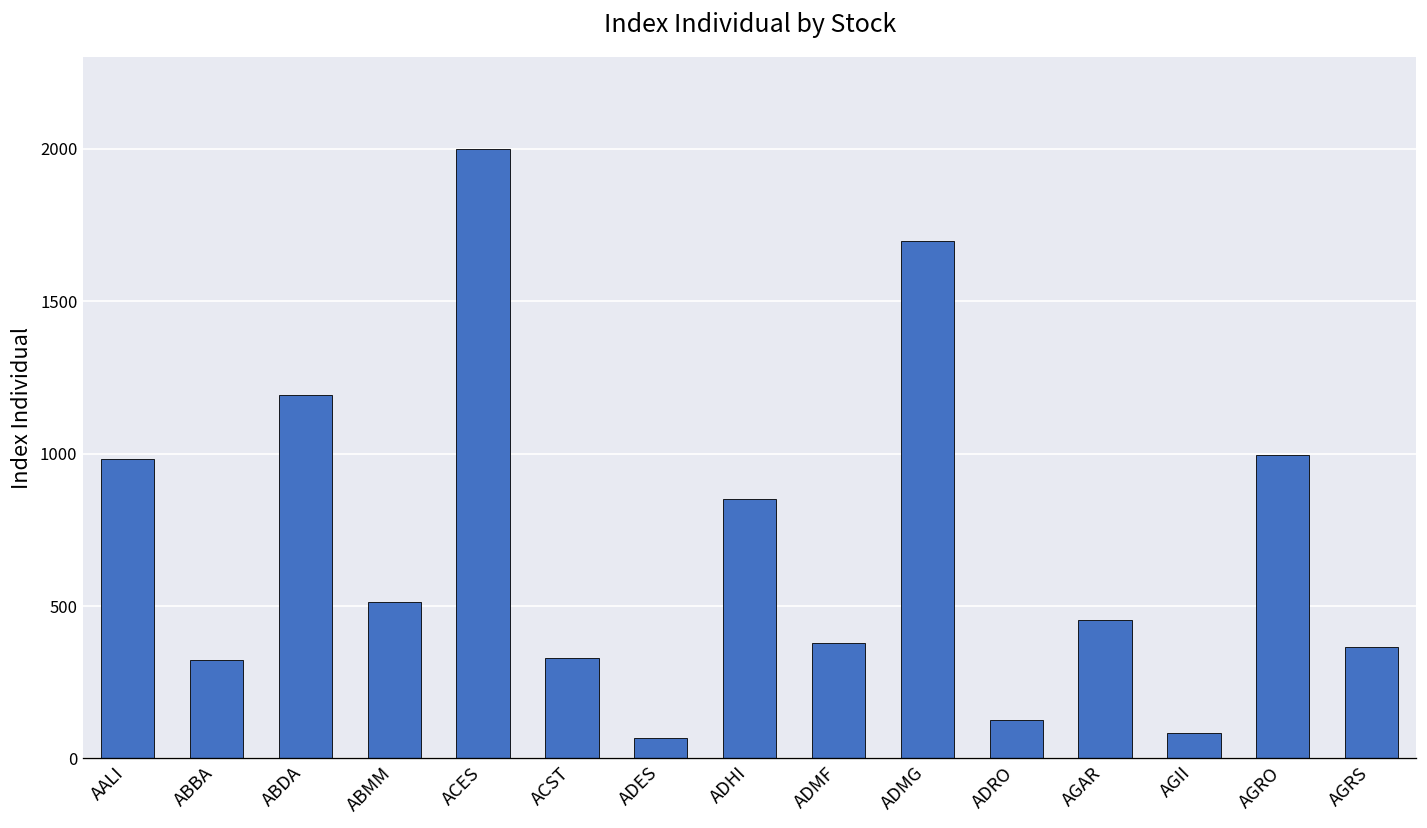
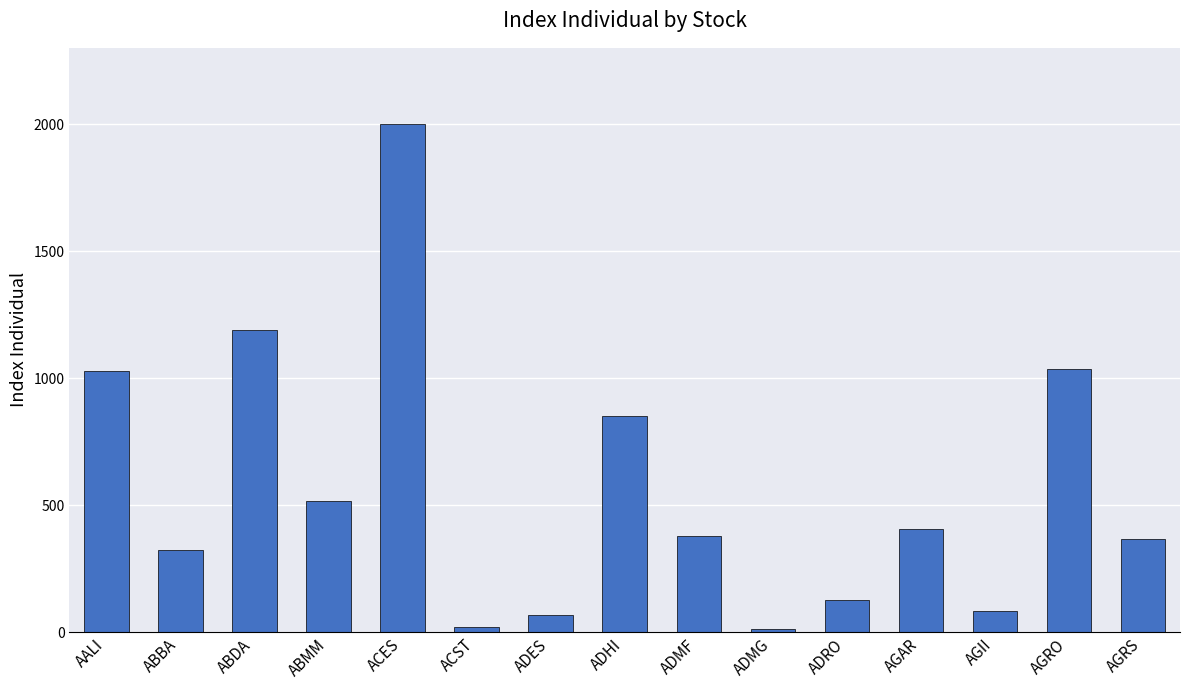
  {
-   "AALI": 980,
+   "AALI": 1030,
    "ABBA": 320,
    "ABDA": 1190,
    "ABMM": 510,
    "ACES": 2000,
-   "ACST": 330,
+   "ACST": 20,
    "ADES": 70,
    "ADHI": 850,
    "ADMF": 380,
-   "ADMG": 1700,
+   "ADMG": 10,
    "ADRO": 130,
-   "AGAR": 450,
+   "AGAR": 410,
    "AGII": 80,
-   "AGRO": 1000,
+   "AGRO": 1040,
    "AGRS": 370
  }
